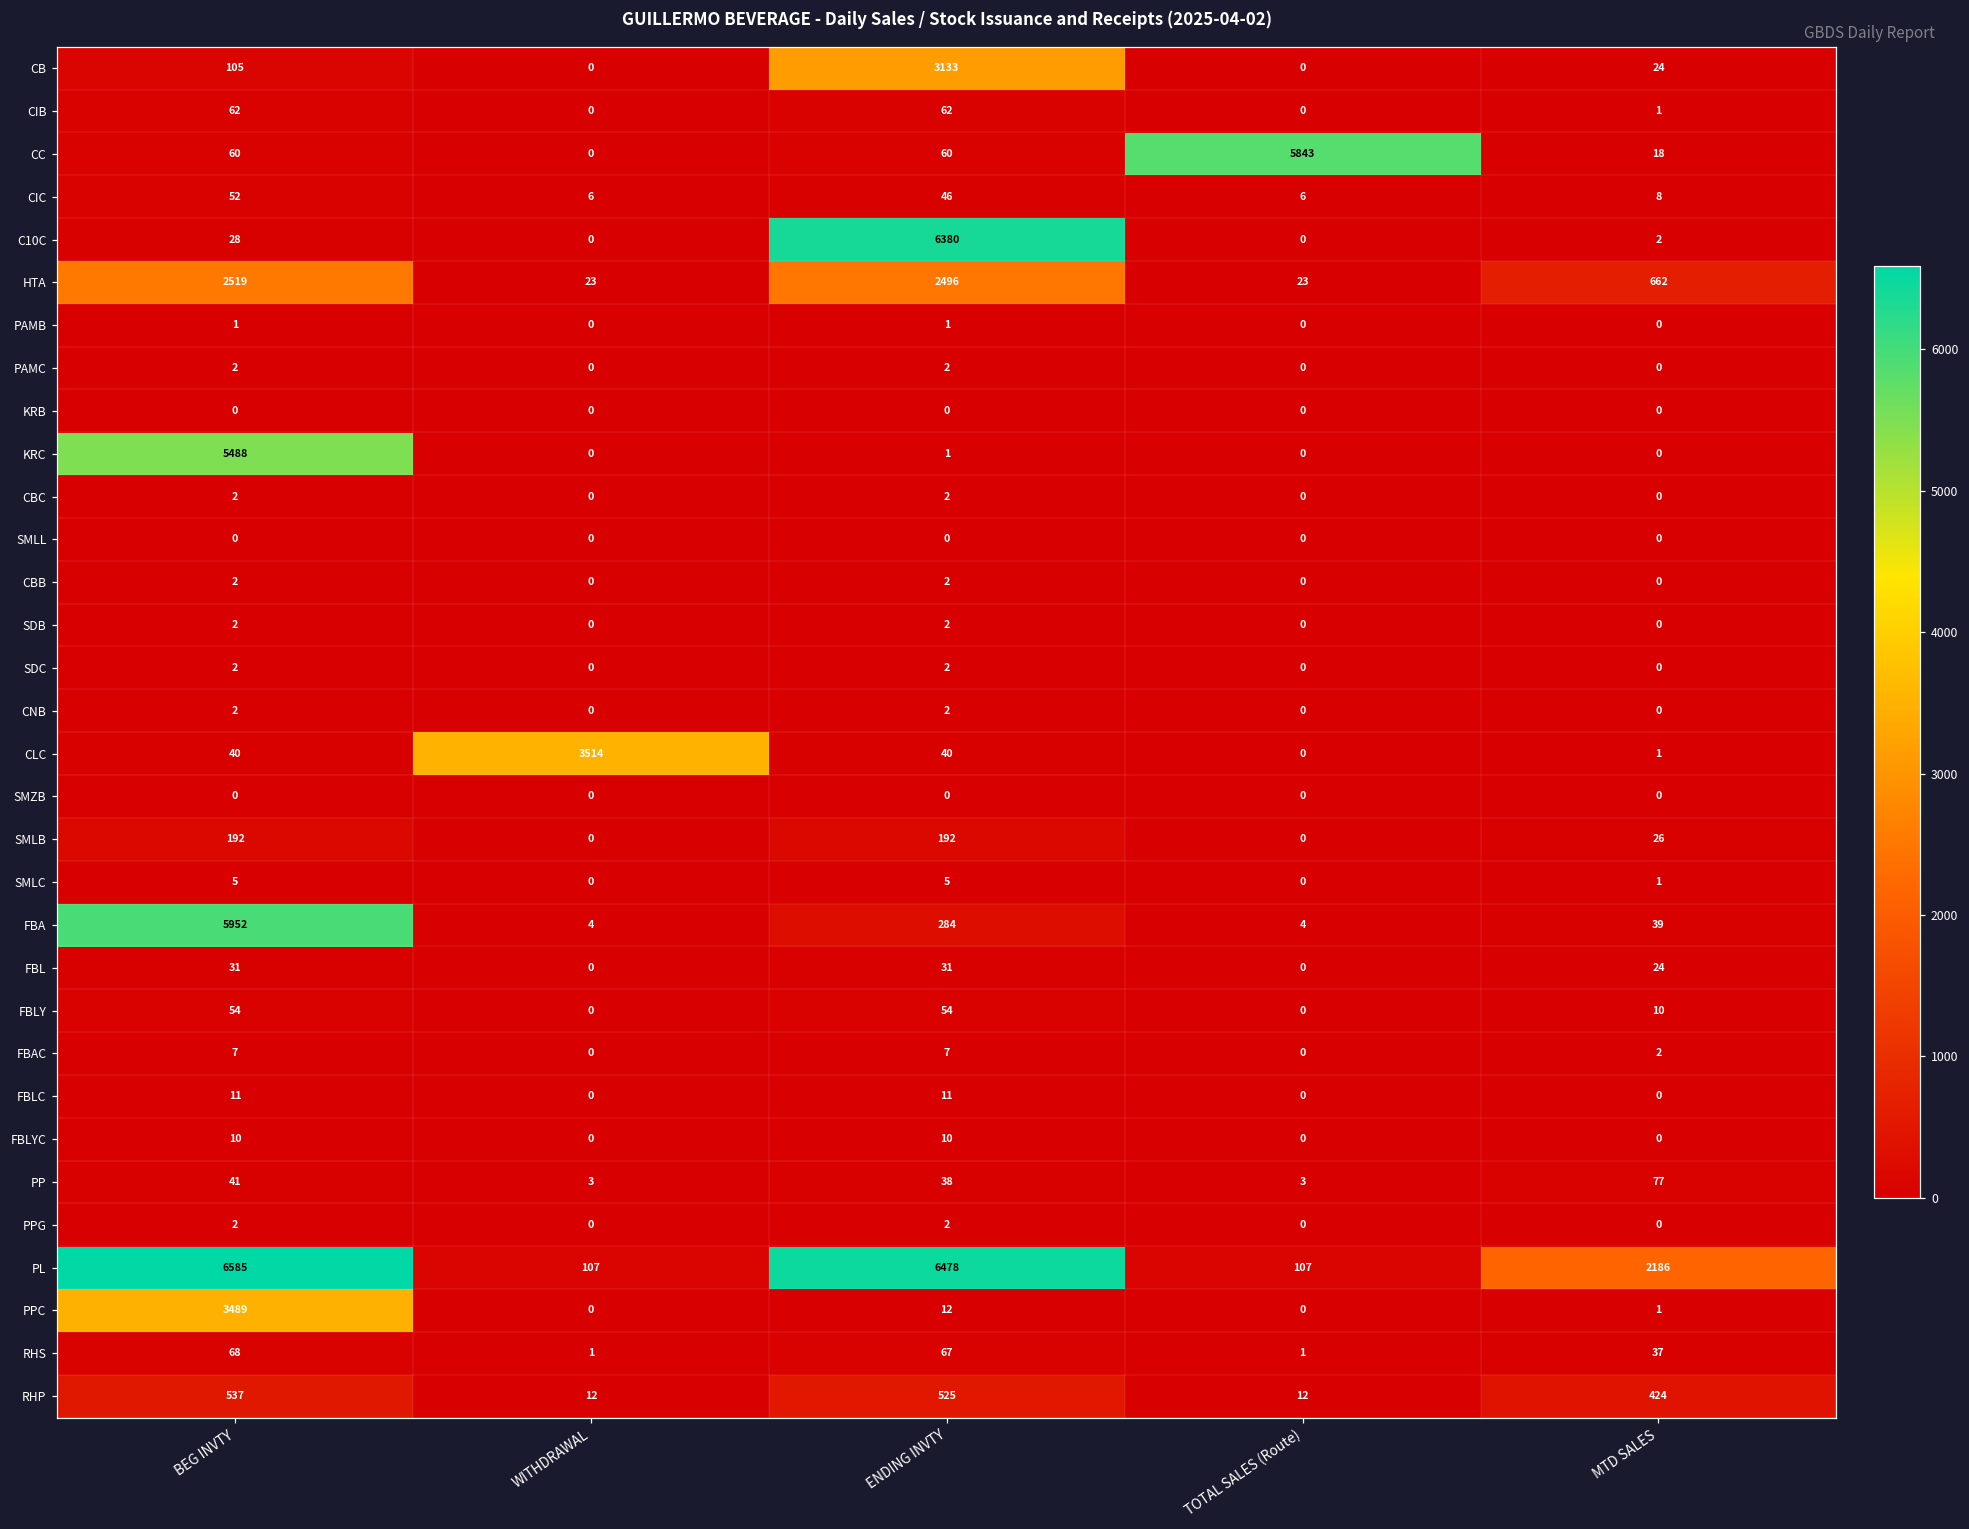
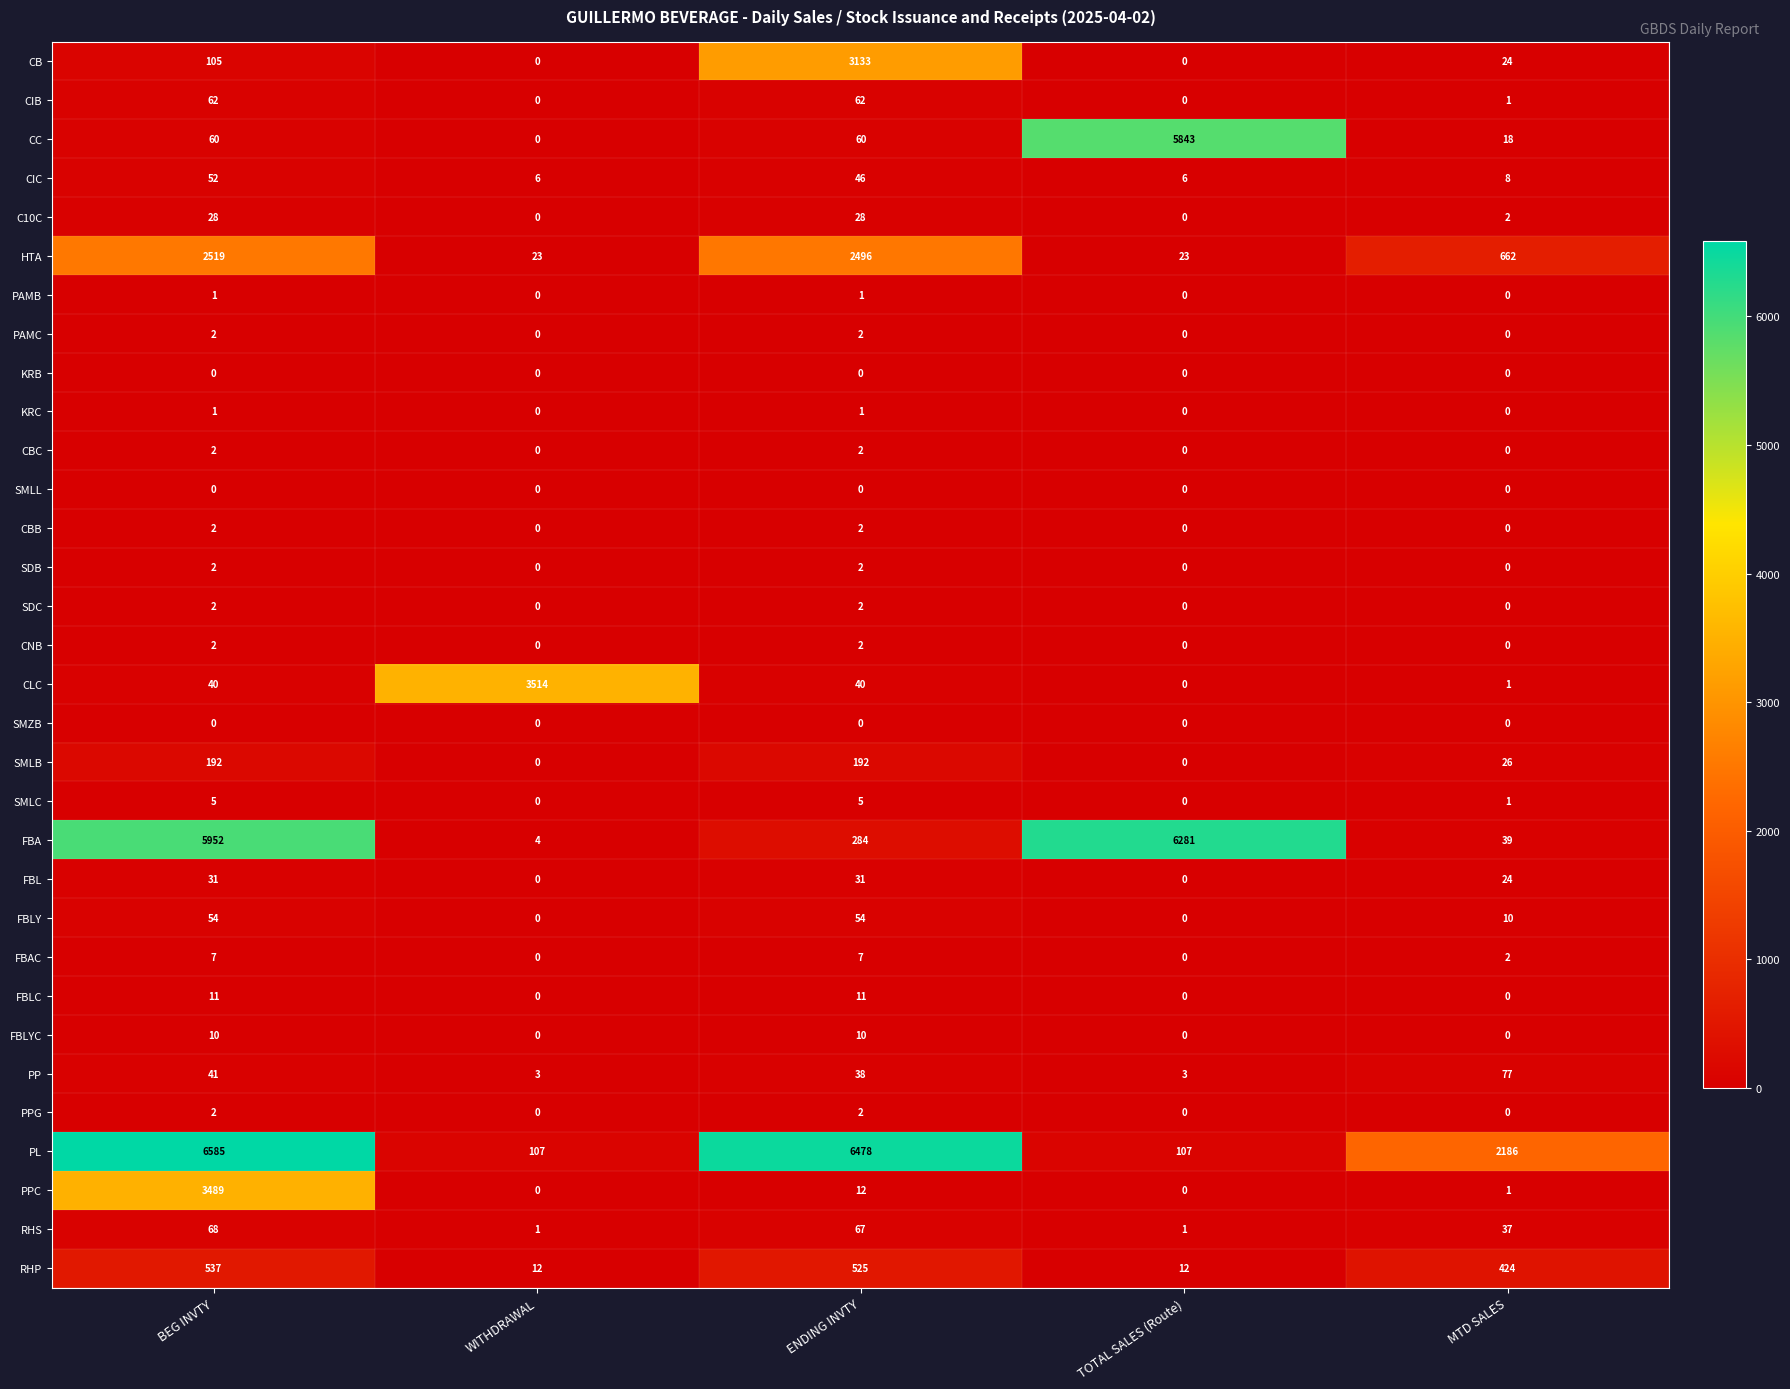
  {
    "CB": {
      "BEG INVTY": 105,
      "WITHDRAWAL": 0,
      "ENDING INVTY": 3133,
      "TOTAL SALES (Route)": 0,
      "MTD SALES": 24
    },
    "CIB": {
      "BEG INVTY": 62,
      "WITHDRAWAL": 0,
      "ENDING INVTY": 62,
      "TOTAL SALES (Route)": 0,
      "MTD SALES": 1
    },
    "CC": {
      "BEG INVTY": 60,
      "WITHDRAWAL": 0,
      "ENDING INVTY": 60,
      "TOTAL SALES (Route)": 5843,
      "MTD SALES": 18
    },
    "CIC": {
      "BEG INVTY": 52,
      "WITHDRAWAL": 6,
      "ENDING INVTY": 46,
      "TOTAL SALES (Route)": 6,
      "MTD SALES": 8
    },
    "C10C": {
      "BEG INVTY": 28,
      "WITHDRAWAL": 0,
-     "ENDING INVTY": 6380,
+     "ENDING INVTY": 28,
      "TOTAL SALES (Route)": 0,
      "MTD SALES": 2
    },
    "HTA": {
      "BEG INVTY": 2519,
      "WITHDRAWAL": 23,
      "ENDING INVTY": 2496,
      "TOTAL SALES (Route)": 23,
      "MTD SALES": 662
    },
    "PAMB": {
      "BEG INVTY": 1,
      "WITHDRAWAL": 0,
      "ENDING INVTY": 1,
      "TOTAL SALES (Route)": 0,
      "MTD SALES": 0
    },
    "PAMC": {
      "BEG INVTY": 2,
      "WITHDRAWAL": 0,
      "ENDING INVTY": 2,
      "TOTAL SALES (Route)": 0,
      "MTD SALES": 0
    },
    "KRB": {
      "BEG INVTY": 0,
      "WITHDRAWAL": 0,
      "ENDING INVTY": 0,
      "TOTAL SALES (Route)": 0,
      "MTD SALES": 0
    },
    "KRC": {
-     "BEG INVTY": 5488,
+     "BEG INVTY": 1,
      "WITHDRAWAL": 0,
      "ENDING INVTY": 1,
      "TOTAL SALES (Route)": 0,
      "MTD SALES": 0
    },
    "CBC": {
      "BEG INVTY": 2,
      "WITHDRAWAL": 0,
      "ENDING INVTY": 2,
      "TOTAL SALES (Route)": 0,
      "MTD SALES": 0
    },
    "SMLL": {
      "BEG INVTY": 0,
      "WITHDRAWAL": 0,
      "ENDING INVTY": 0,
      "TOTAL SALES (Route)": 0,
      "MTD SALES": 0
    },
    "CBB": {
      "BEG INVTY": 2,
      "WITHDRAWAL": 0,
      "ENDING INVTY": 2,
      "TOTAL SALES (Route)": 0,
      "MTD SALES": 0
    },
    "SDB": {
      "BEG INVTY": 2,
      "WITHDRAWAL": 0,
      "ENDING INVTY": 2,
      "TOTAL SALES (Route)": 0,
      "MTD SALES": 0
    },
    "SDC": {
      "BEG INVTY": 2,
      "WITHDRAWAL": 0,
      "ENDING INVTY": 2,
      "TOTAL SALES (Route)": 0,
      "MTD SALES": 0
    },
    "CNB": {
      "BEG INVTY": 2,
      "WITHDRAWAL": 0,
      "ENDING INVTY": 2,
      "TOTAL SALES (Route)": 0,
      "MTD SALES": 0
    },
    "CLC": {
      "BEG INVTY": 40,
      "WITHDRAWAL": 3514,
      "ENDING INVTY": 40,
      "TOTAL SALES (Route)": 0,
      "MTD SALES": 1
    },
    "SMZB": {
      "BEG INVTY": 0,
      "WITHDRAWAL": 0,
      "ENDING INVTY": 0,
      "TOTAL SALES (Route)": 0,
      "MTD SALES": 0
    },
    "SMLB": {
      "BEG INVTY": 192,
      "WITHDRAWAL": 0,
      "ENDING INVTY": 192,
      "TOTAL SALES (Route)": 0,
      "MTD SALES": 26
    },
    "SMLC": {
      "BEG INVTY": 5,
      "WITHDRAWAL": 0,
      "ENDING INVTY": 5,
      "TOTAL SALES (Route)": 0,
      "MTD SALES": 1
    },
    "FBA": {
      "BEG INVTY": 5952,
      "WITHDRAWAL": 4,
      "ENDING INVTY": 284,
-     "TOTAL SALES (Route)": 4,
+     "TOTAL SALES (Route)": 6281,
      "MTD SALES": 39
    },
    "FBL": {
      "BEG INVTY": 31,
      "WITHDRAWAL": 0,
      "ENDING INVTY": 31,
      "TOTAL SALES (Route)": 0,
      "MTD SALES": 24
    },
    "FBLY": {
      "BEG INVTY": 54,
      "WITHDRAWAL": 0,
      "ENDING INVTY": 54,
      "TOTAL SALES (Route)": 0,
      "MTD SALES": 10
    },
    "FBAC": {
      "BEG INVTY": 7,
      "WITHDRAWAL": 0,
      "ENDING INVTY": 7,
      "TOTAL SALES (Route)": 0,
      "MTD SALES": 2
    },
    "FBLC": {
      "BEG INVTY": 11,
      "WITHDRAWAL": 0,
      "ENDING INVTY": 11,
      "TOTAL SALES (Route)": 0,
      "MTD SALES": 0
    },
    "FBLYC": {
      "BEG INVTY": 10,
      "WITHDRAWAL": 0,
      "ENDING INVTY": 10,
      "TOTAL SALES (Route)": 0,
      "MTD SALES": 0
    },
    "PP": {
      "BEG INVTY": 41,
      "WITHDRAWAL": 3,
      "ENDING INVTY": 38,
      "TOTAL SALES (Route)": 3,
      "MTD SALES": 77
    },
    "PPG": {
      "BEG INVTY": 2,
      "WITHDRAWAL": 0,
      "ENDING INVTY": 2,
      "TOTAL SALES (Route)": 0,
      "MTD SALES": 0
    },
    "PL": {
      "BEG INVTY": 6585,
      "WITHDRAWAL": 107,
      "ENDING INVTY": 6478,
      "TOTAL SALES (Route)": 107,
      "MTD SALES": 2186
    },
    "PPC": {
      "BEG INVTY": 3489,
      "WITHDRAWAL": 0,
      "ENDING INVTY": 12,
      "TOTAL SALES (Route)": 0,
      "MTD SALES": 1
    },
    "RHS": {
      "BEG INVTY": 68,
      "WITHDRAWAL": 1,
      "ENDING INVTY": 67,
      "TOTAL SALES (Route)": 1,
      "MTD SALES": 37
    },
    "RHP": {
      "BEG INVTY": 537,
      "WITHDRAWAL": 12,
      "ENDING INVTY": 525,
      "TOTAL SALES (Route)": 12,
      "MTD SALES": 424
    }
  }
